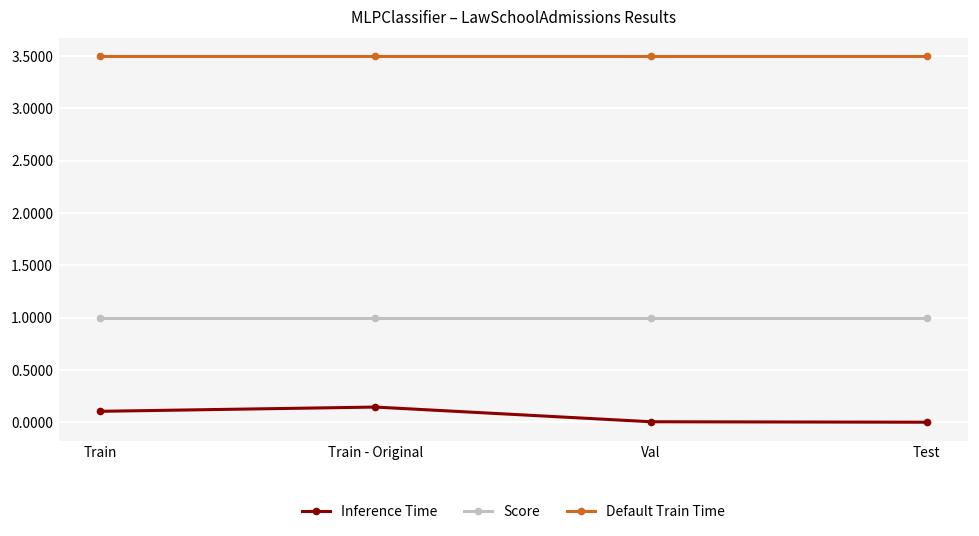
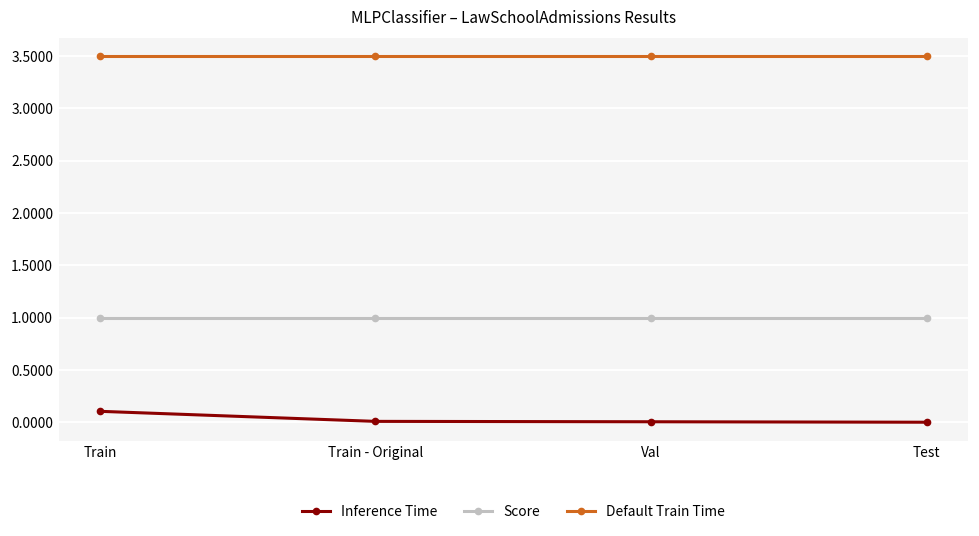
  {
    "Inference Time": {
      "Train": 0.1,
-     "Train - Original": 0.1,
+     "Train - Original": 0.0,
      "Val": 0.0,
      "Test": 0.0
    },
    "Score": {
      "Train": 1.0,
      "Train - Original": 1.0,
      "Val": 1.0,
      "Test": 1.0
    },
    "Default Train Time": {
      "Train": 3.5,
      "Train - Original": 3.5,
      "Val": 3.5,
      "Test": 3.5
    }
  }
